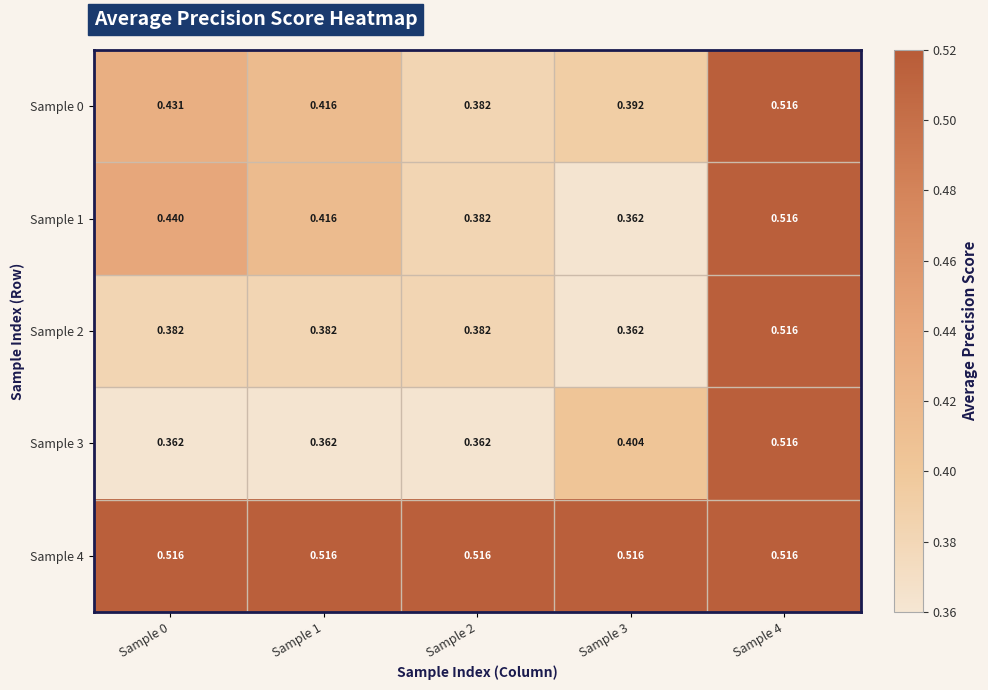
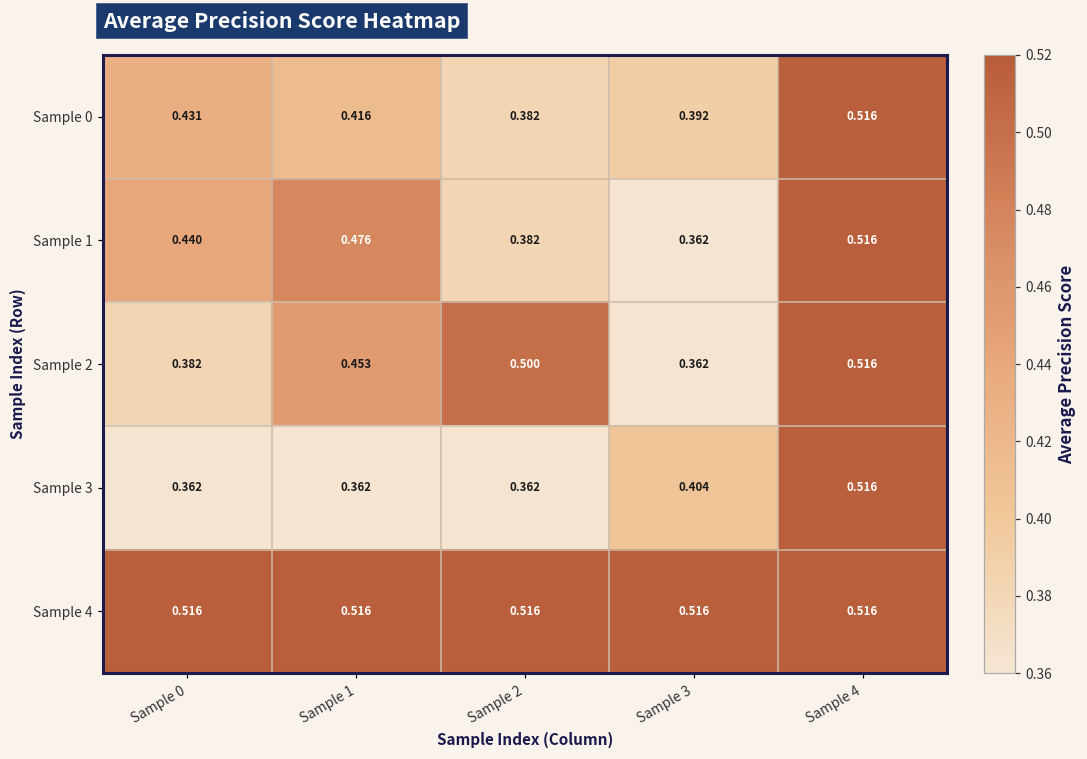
  {
    "Sample 0": {
      "Sample 0": 0.431,
      "Sample 1": 0.416,
      "Sample 2": 0.382,
      "Sample 3": 0.392,
      "Sample 4": 0.516
    },
    "Sample 1": {
      "Sample 0": 0.440,
-     "Sample 1": 0.416,
+     "Sample 1": 0.476,
      "Sample 2": 0.382,
      "Sample 3": 0.362,
      "Sample 4": 0.516
    },
    "Sample 2": {
      "Sample 0": 0.382,
-     "Sample 1": 0.382,
-     "Sample 2": 0.382,
+     "Sample 1": 0.453,
+     "Sample 2": 0.500,
      "Sample 3": 0.362,
      "Sample 4": 0.516
    },
    "Sample 3": {
      "Sample 0": 0.362,
      "Sample 1": 0.362,
      "Sample 2": 0.362,
      "Sample 3": 0.404,
      "Sample 4": 0.516
    },
    "Sample 4": {
      "Sample 0": 0.516,
      "Sample 1": 0.516,
      "Sample 2": 0.516,
      "Sample 3": 0.516,
      "Sample 4": 0.516
    }
  }
